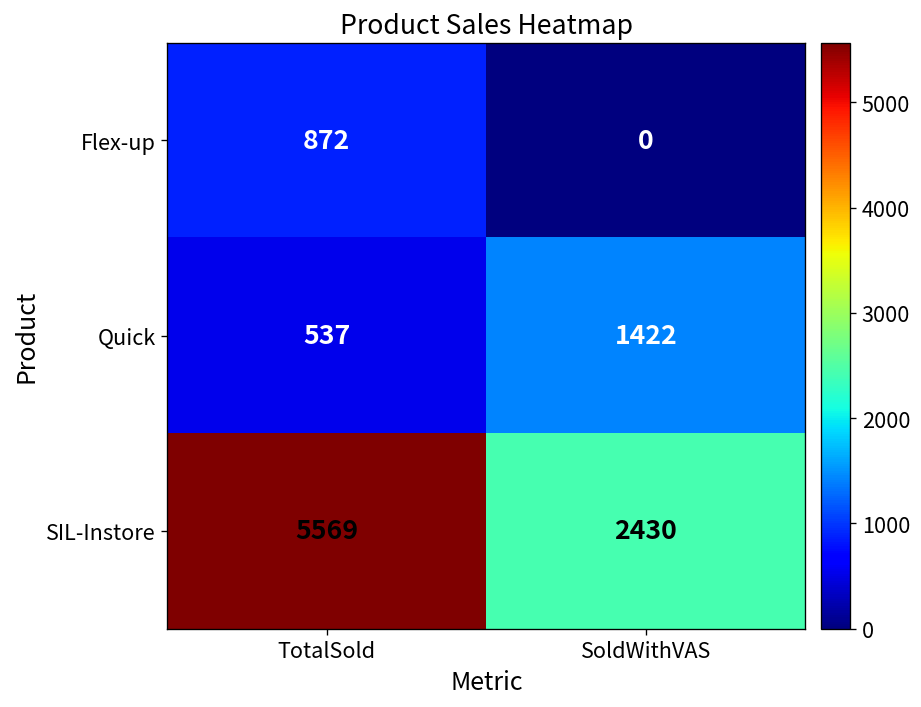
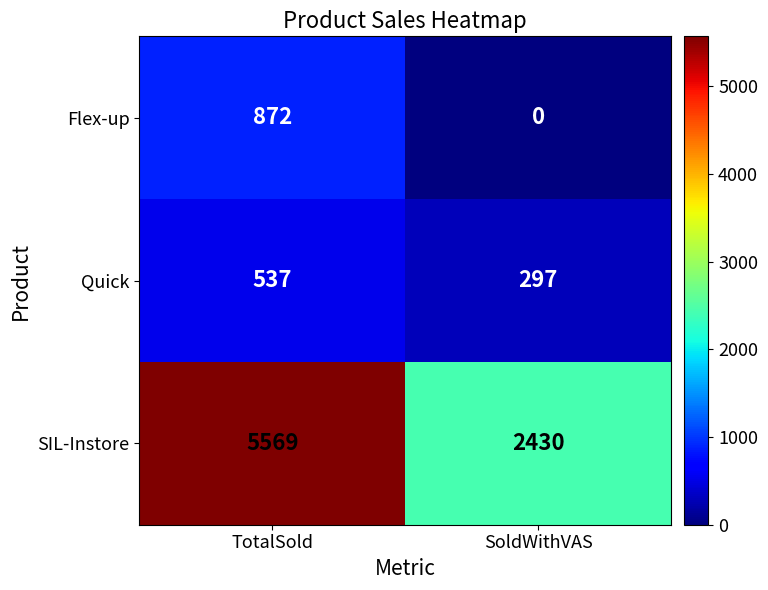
  {
    "Flex-up": {
      "TotalSold": 872,
      "SoldWithVAS": 0
    },
    "Quick": {
      "TotalSold": 537,
-     "SoldWithVAS": 1422
+     "SoldWithVAS": 297
    },
    "SIL-Instore": {
      "TotalSold": 5569,
      "SoldWithVAS": 2430
    }
  }
